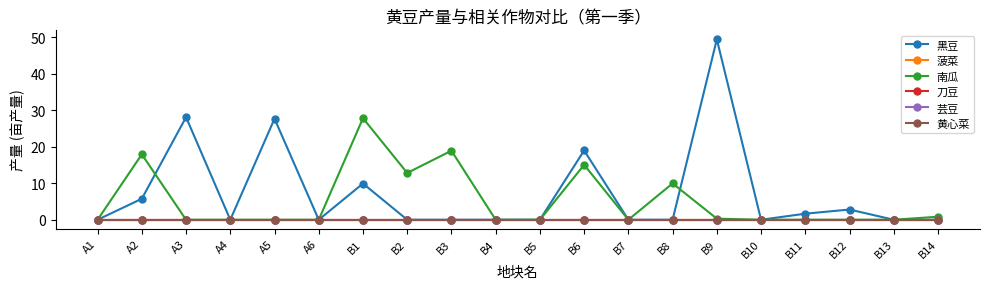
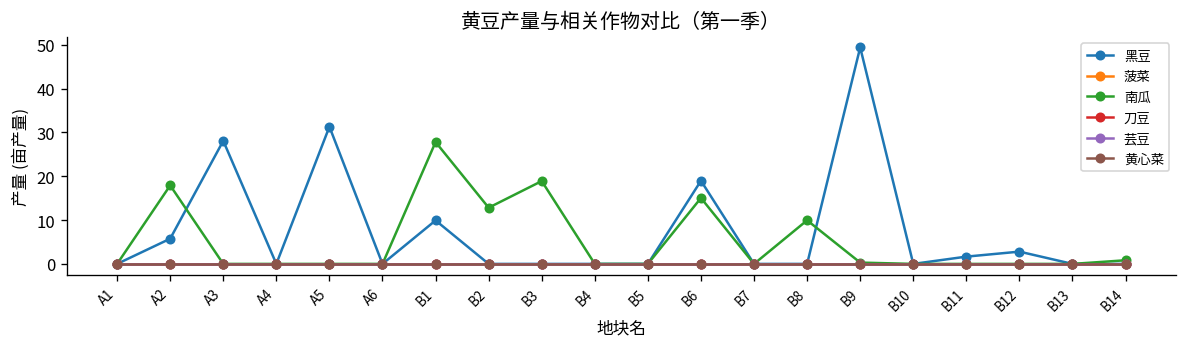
  {
    "黑豆": {
      "A2": 6,
      "A3": 28,
-     "A5": 28,
+     "A5": 31,
      "B1": 10,
      "B6": 19,
      "B9": 49,
      "B11": 2,
      "B12": 3
    },
    "黄心菜": {
      "A2": 0,
      "B1": 0,
      "B6": 0
    },
    "南瓜": {
      "A2": 18,
      "B1": 28,
      "B2": 13,
      "B3": 19,
      "B6": 15,
      "B8": 10,
      "B14": 1
    }
  }
